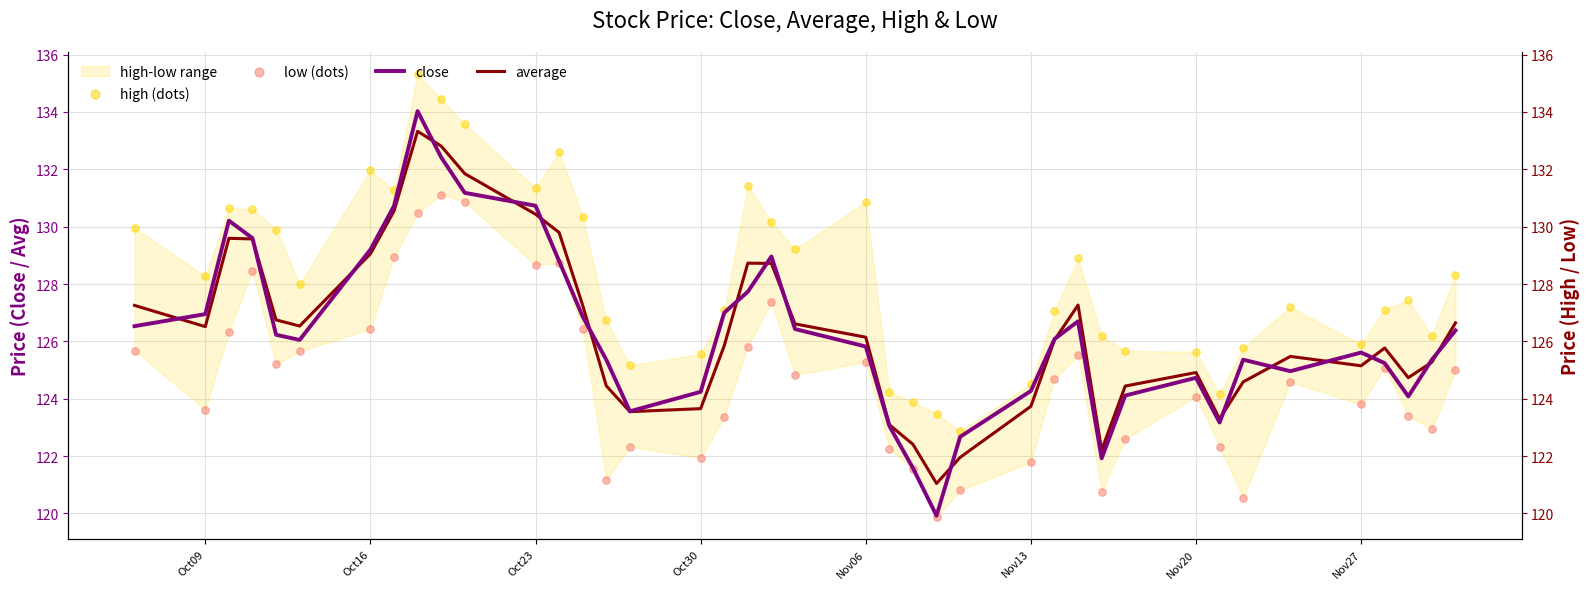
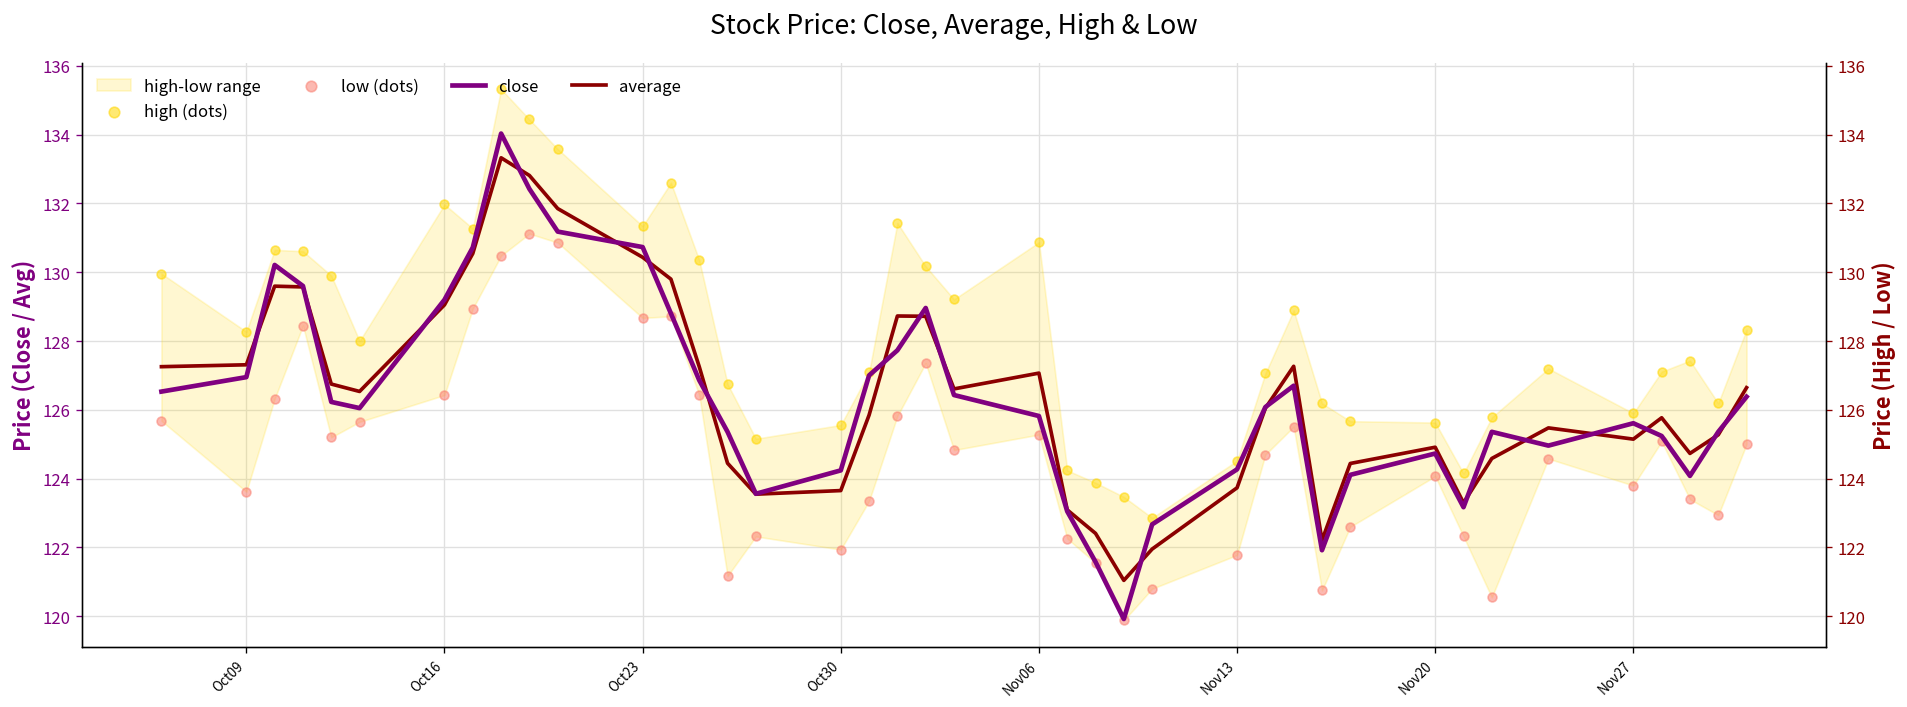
  {
    "close": {
      "Oct09": 127.0,
      "Oct16": 129.2,
      "Oct23": 130.7,
      "Oct30": 124.2,
      "Nov06": 125.8,
      "Nov13": 124.3,
      "Nov20": 124.7,
      "Nov27": 125.6
    },
    "average": {
-     "Oct09": 126.5,
+     "Oct09": 127.3,
      "Oct16": 129.1,
      "Oct23": 130.4,
      "Oct30": 123.7,
-     "Nov06": 126.1,
+     "Nov06": 127.1,
      "Nov13": 123.7,
      "Nov20": 124.9,
      "Nov27": 125.1
    }
  }
